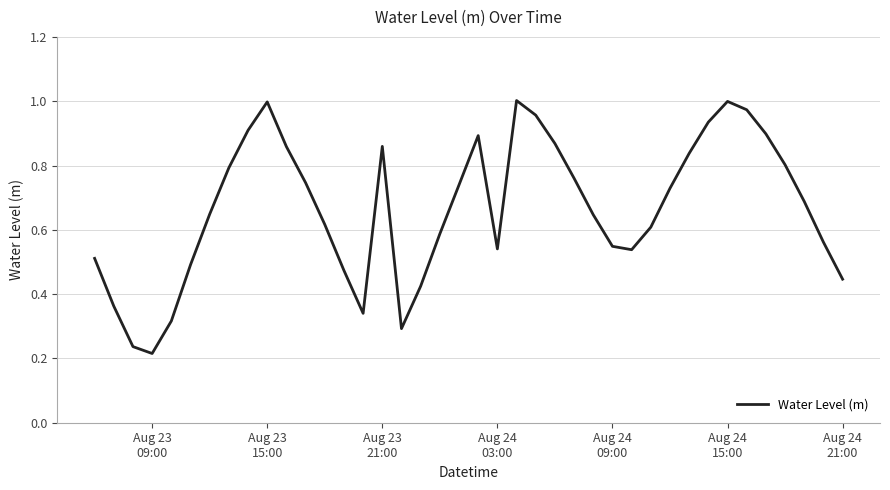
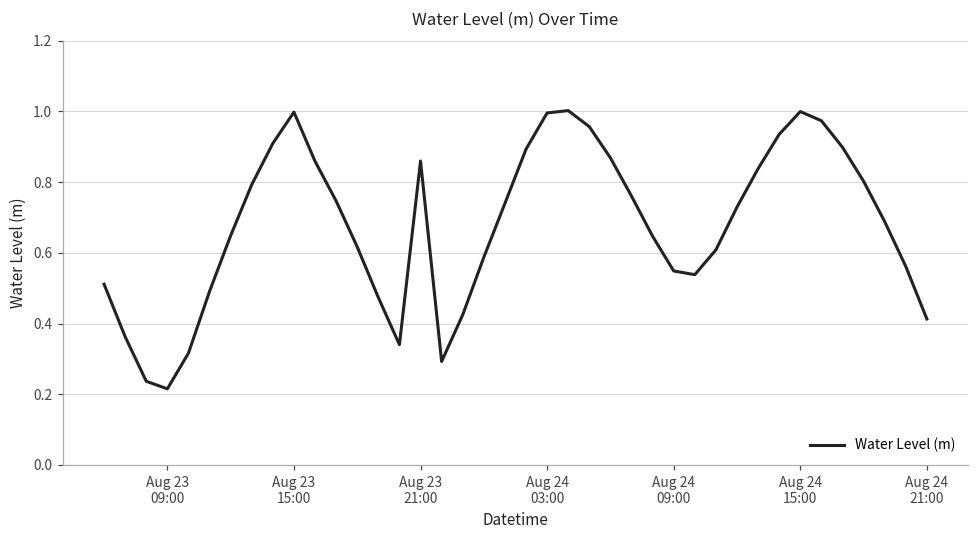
  {
    "Aug 23 09:00": 0.22,
    "Aug 23 15:00": 1.00,
    "Aug 23 21:00": 0.86,
-   "Aug 24 03:00": 0.54,
+   "Aug 24 03:00": 1.00,
    "Aug 24 09:00": 0.55,
    "Aug 24 15:00": 1.00,
-   "Aug 24 21:00": 0.45
+   "Aug 24 21:00": 0.41
  }
